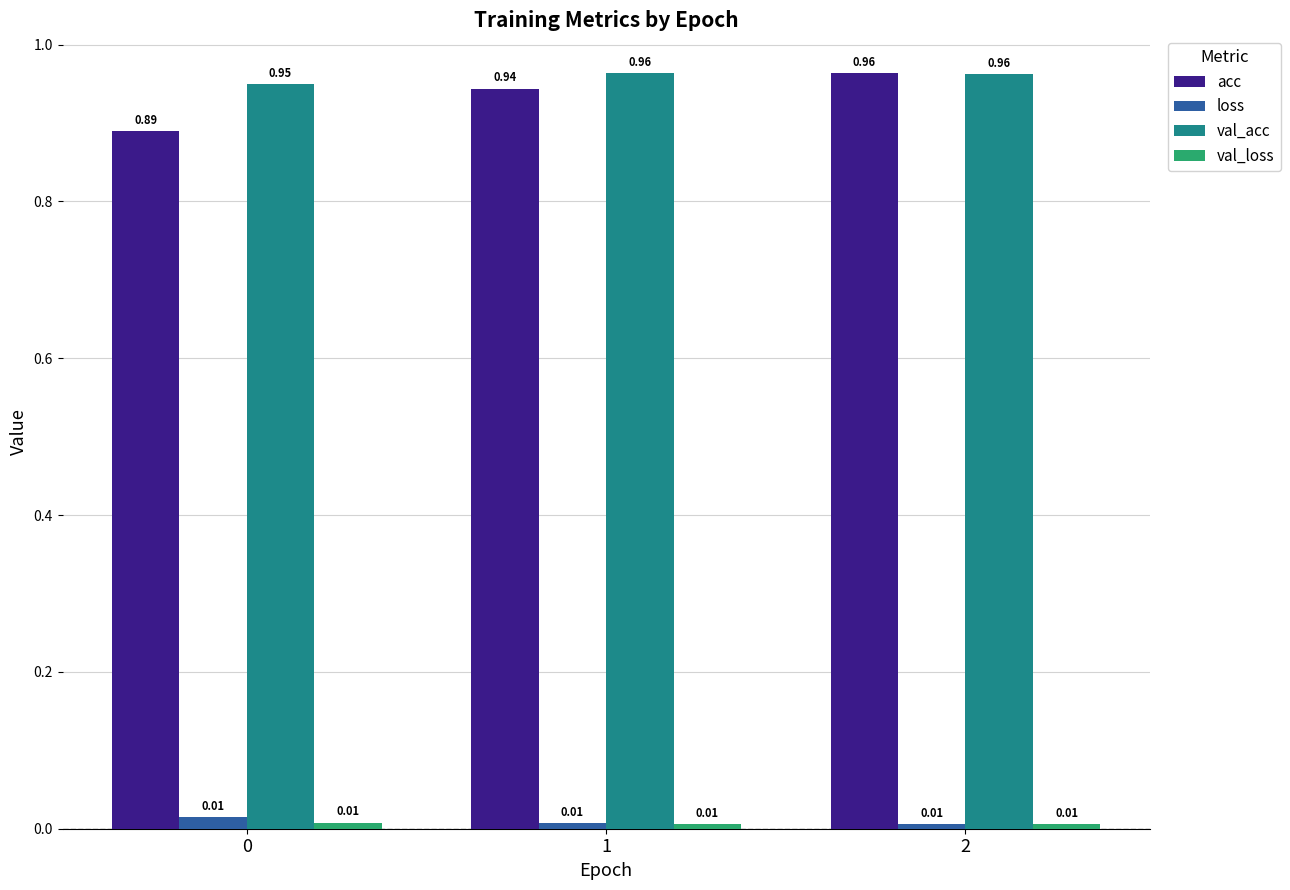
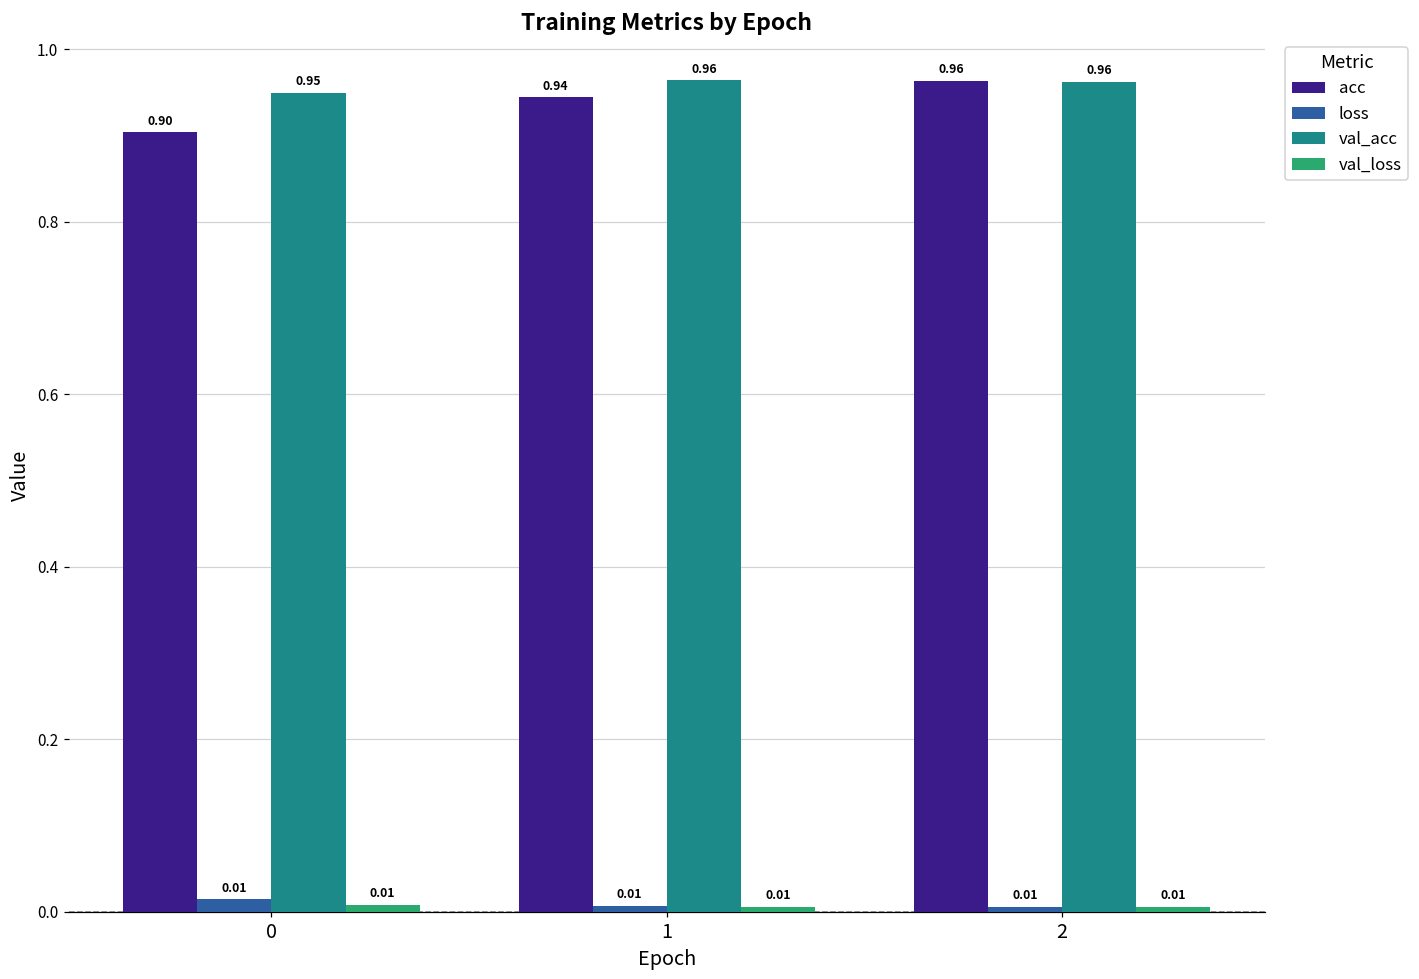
  {
    "acc": {
-     "0": 0.89,
+     "0": 0.90,
      "1": 0.94,
      "2": 0.96
    }
  }
